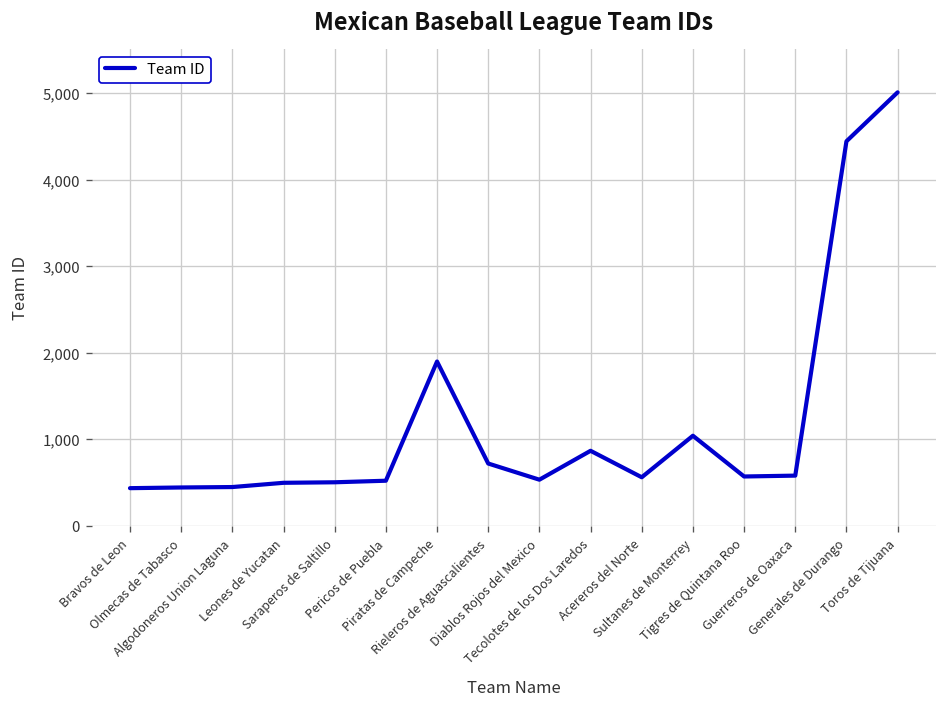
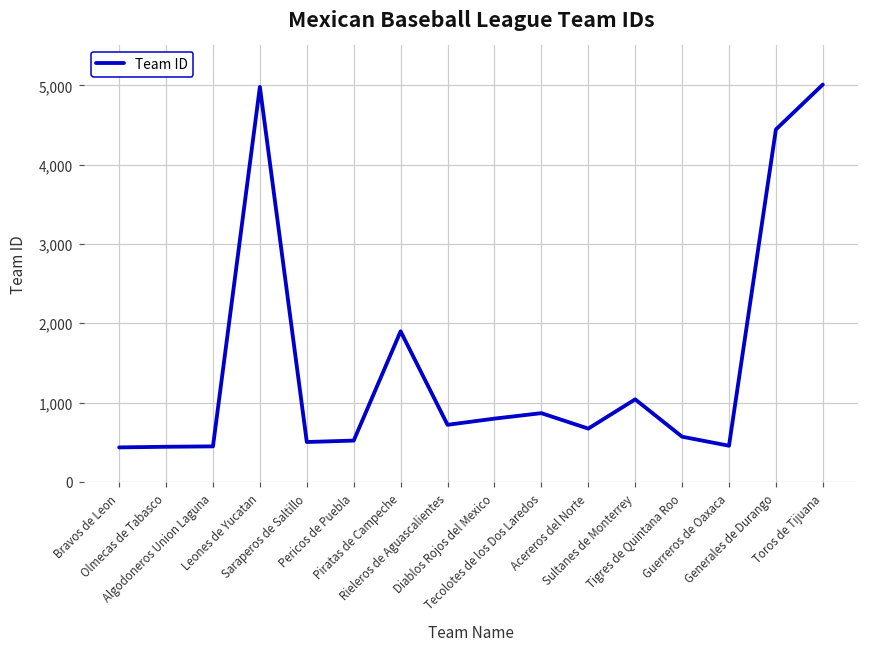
  {
    "Bravos de Leon": "400",
    "Olmecas de Tabasco": "400",
    "Algodoneros Union Laguna": "400",
-   "Leones de Yucatan": "500",
+   "Leones de Yucatan": "5,000",
    "Saraperos de Saltillo": "500",
    "Pericos de Puebla": "500",
    "Piratas de Campeche": "1,900",
    "Rieleros de Aguascalientes": "700",
-   "Diablos Rojos del Mexico": "500",
+   "Diablos Rojos del Mexico": "800",
    "Tecolotes de los Dos Laredos": "900",
-   "Acereros del Norte": "600",
+   "Acereros del Norte": "700",
    "Sultanes de Monterrey": "1,000",
    "Tigres de Quintana Roo": "600",
-   "Guerreros de Oaxaca": "600",
+   "Guerreros de Oaxaca": "500",
    "Generales de Durango": "4,400",
    "Toros de Tijuana": "5,000"
  }
